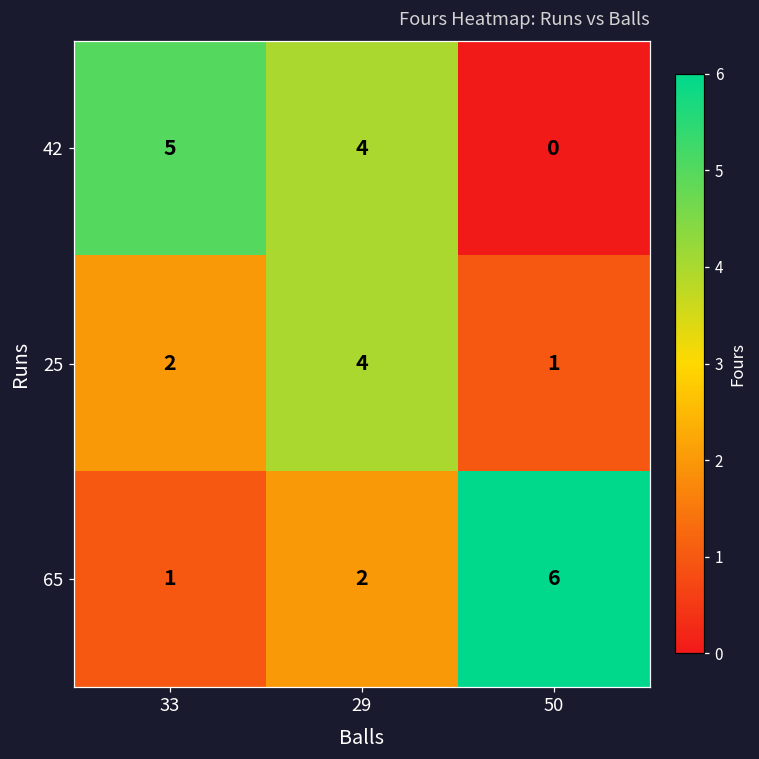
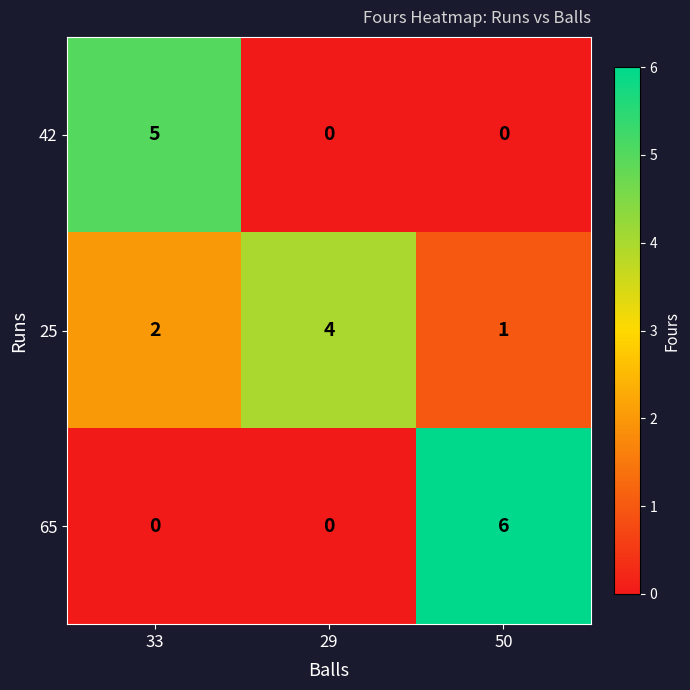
  {
    "42": {
      "33": 5,
-     "29": 4,
+     "29": 0,
      "50": 0
    },
    "25": {
      "33": 2,
      "29": 4,
      "50": 1
    },
    "65": {
-     "33": 1,
-     "29": 2,
+     "33": 0,
+     "29": 0,
      "50": 6
    }
  }
